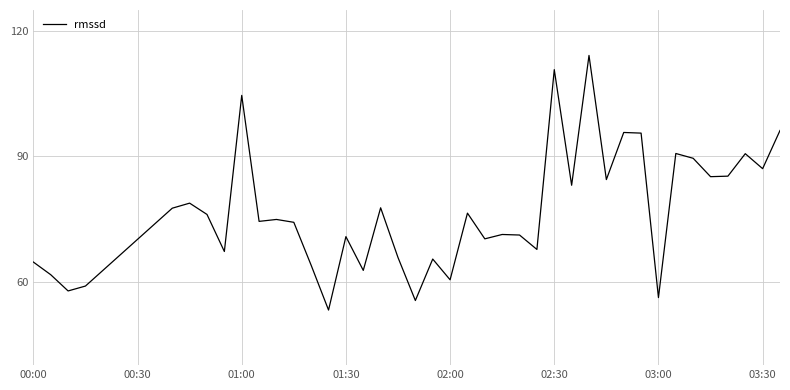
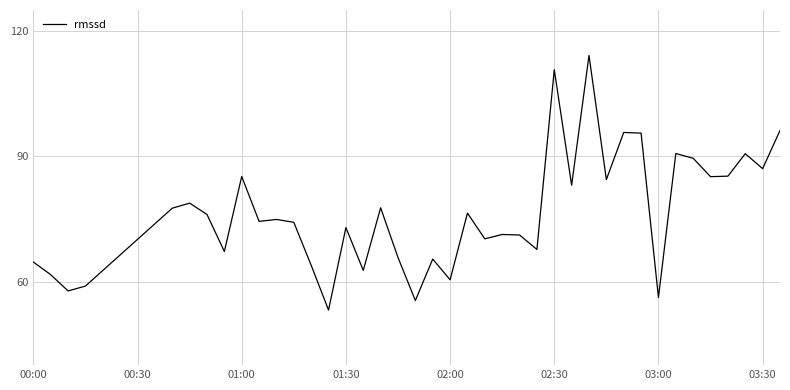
  {
    "00:00": 65,
-   "01:00": 105,
-   "01:30": 71,
+   "01:00": 85,
+   "01:30": 73,
    "02:00": 60,
    "02:30": 111,
    "03:00": 56,
    "03:30": 87
  }
